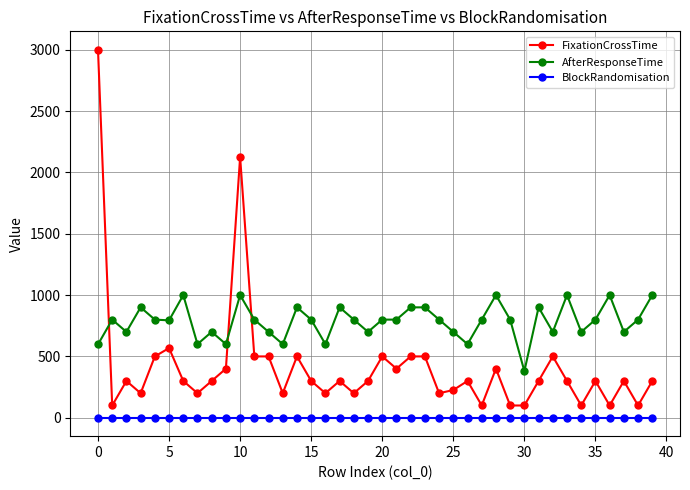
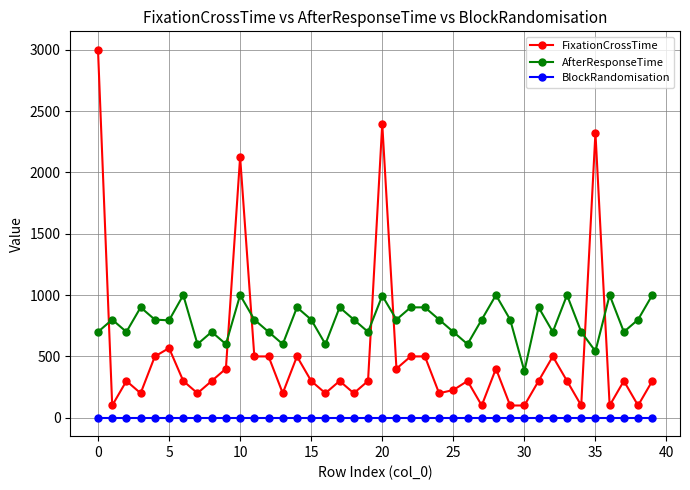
  {
    "FixationCrossTime": {
      "0": 3000,
      "5": 570,
      "10": 2130,
      "15": 300,
-     "20": 500,
+     "20": 2400,
      "25": 230,
      "30": 100,
-     "35": 300
+     "35": 2320
    },
    "AfterResponseTime": {
-     "0": 600,
+     "0": 700,
      "5": 790,
      "10": 1000,
      "15": 800,
-     "20": 800,
+     "20": 1000,
      "25": 700,
      "30": 380,
-     "35": 800
+     "35": 540
    },
    "BlockRandomisation": {
      "0": 0,
      "5": 0,
      "10": 0,
      "15": 0,
      "20": 0,
      "25": 0,
      "30": 0,
      "35": 0
    }
  }
